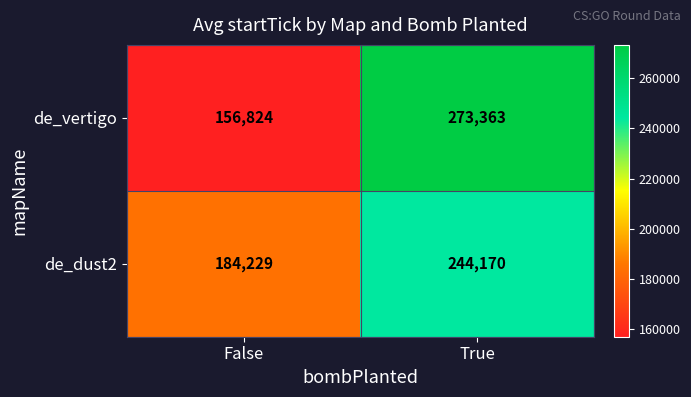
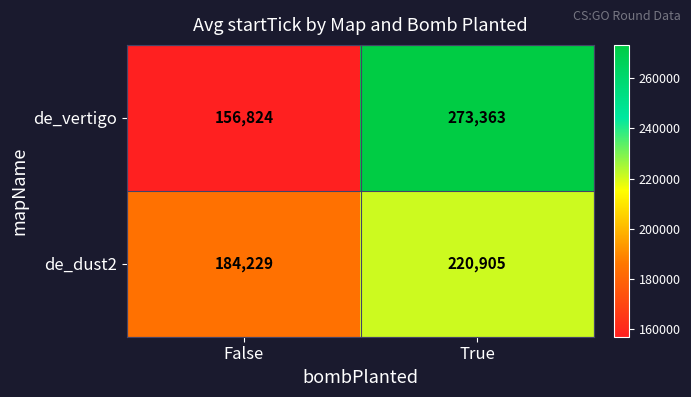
  {
    "de_vertigo": {
      "False": "156,824",
      "True": "273,363"
    },
    "de_dust2": {
      "False": "184,229",
-     "True": "244,170"
+     "True": "220,905"
    }
  }
